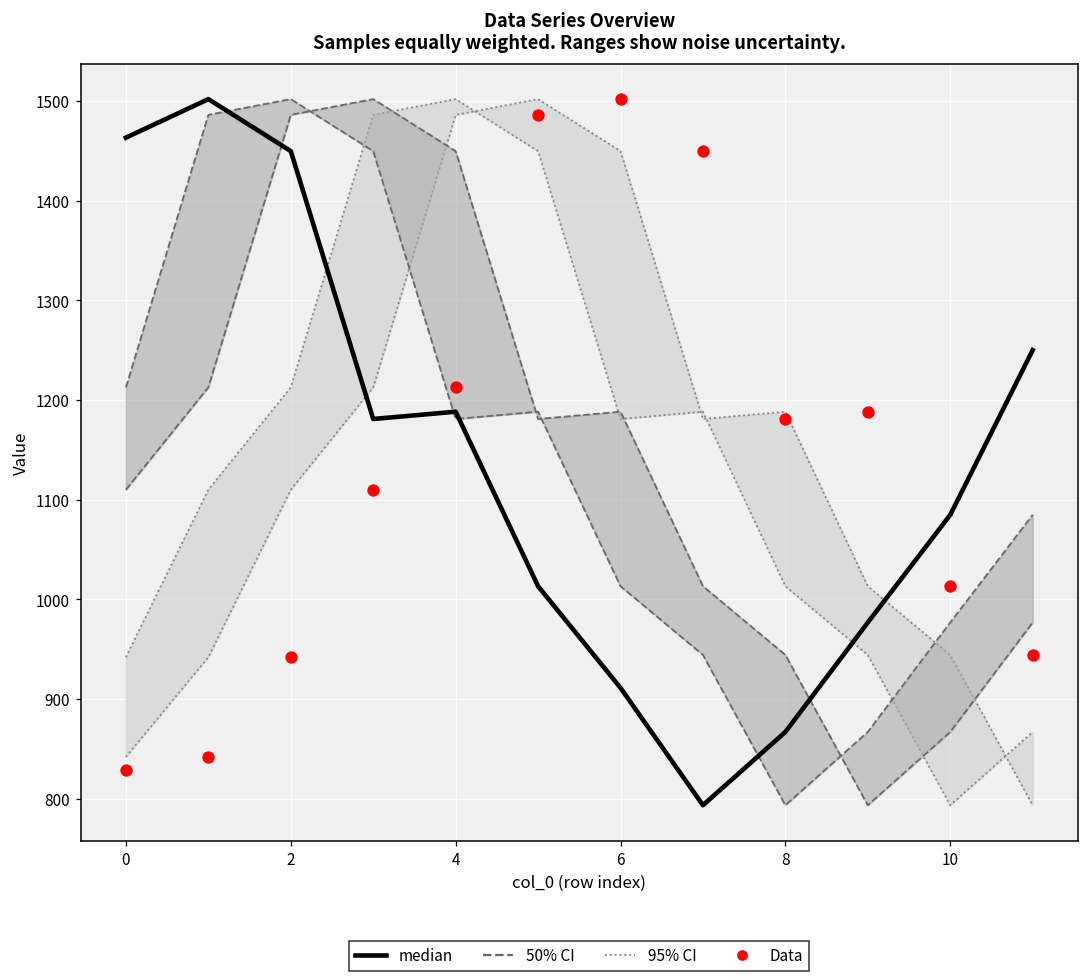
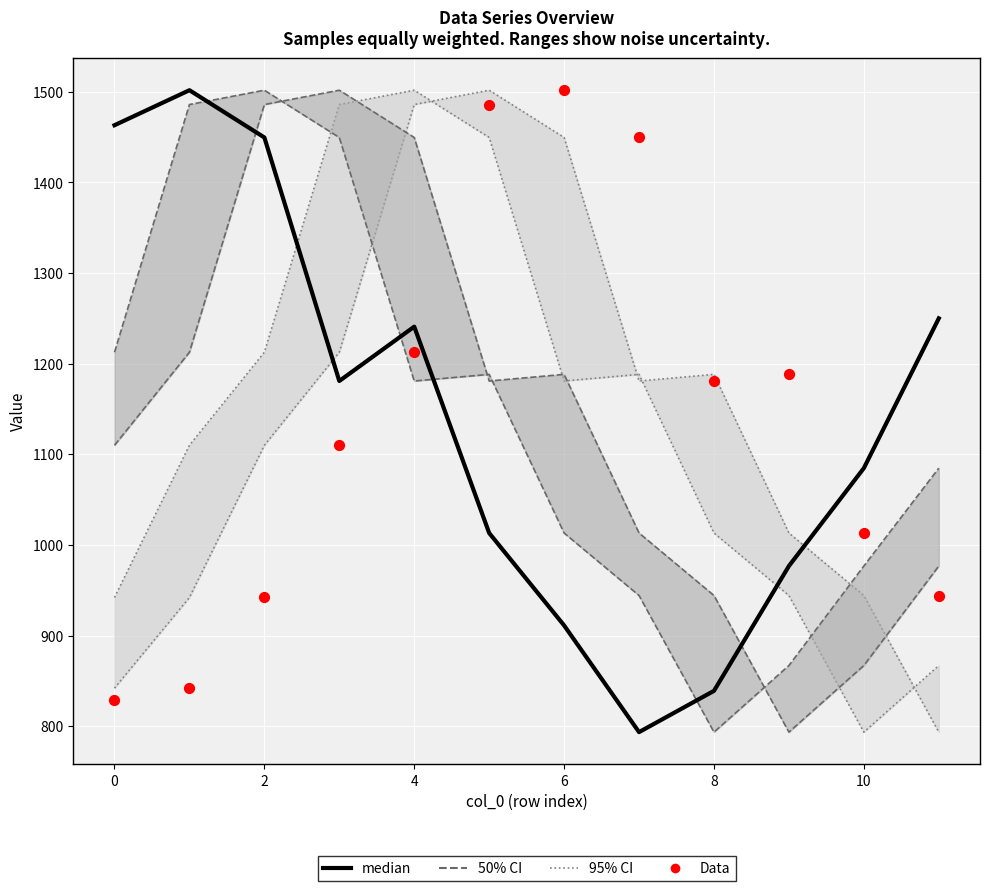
  {
    "median": {
      "0": 1460,
      "2": 1450,
-     "4": 1190,
+     "4": 1240,
      "6": 910,
-     "8": 870,
+     "8": 840,
      "10": 1080
    }
  }
